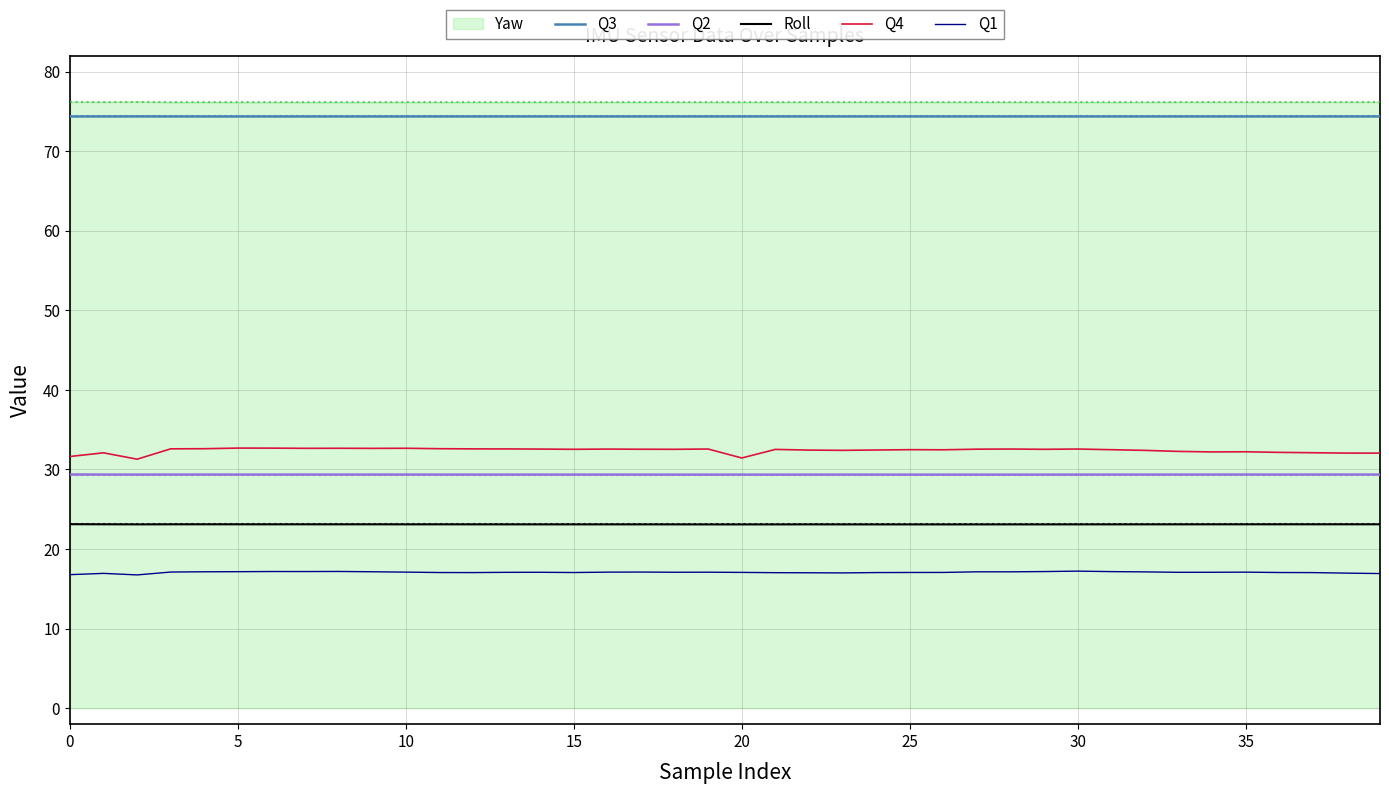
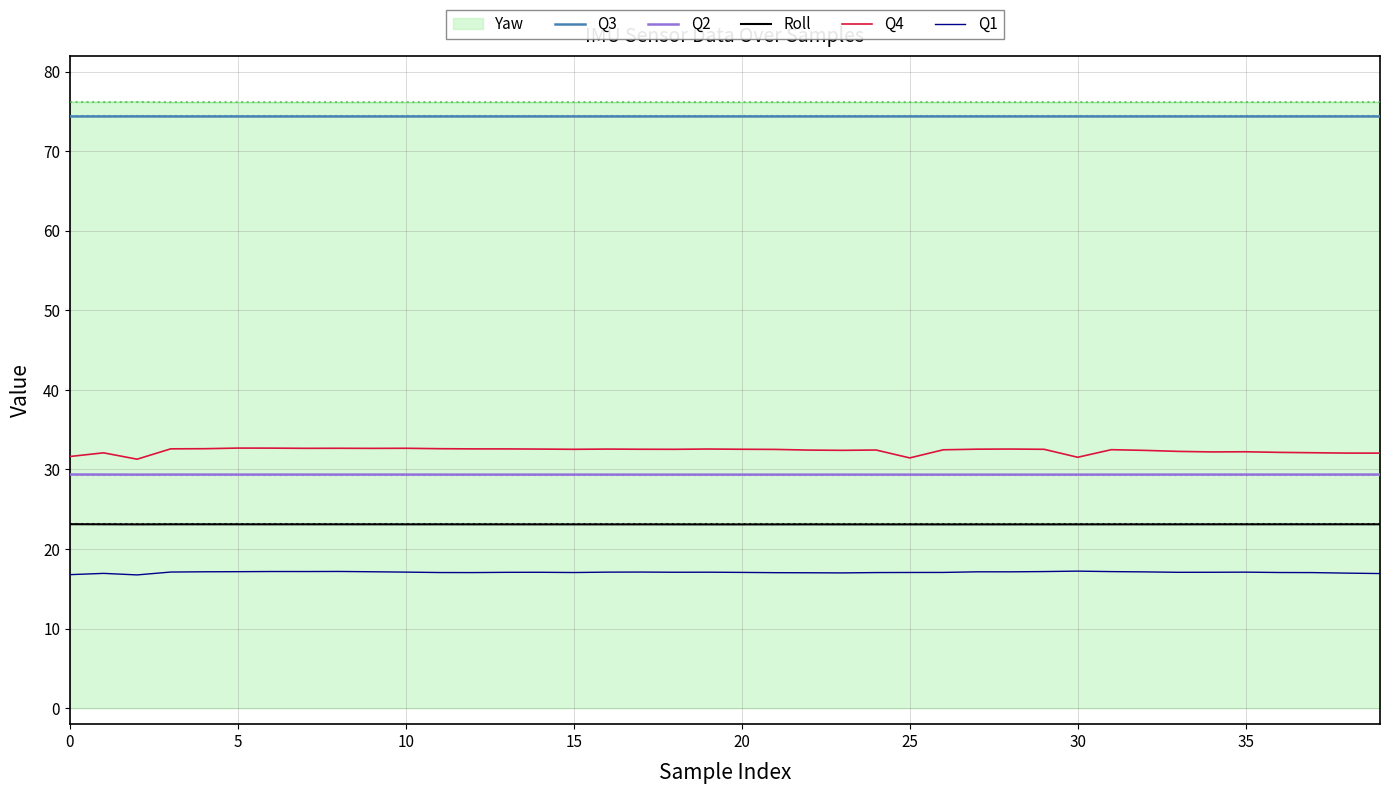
  {
    "Yaw": {
      "0": 76,
      "5": 76,
      "10": 76,
      "15": 76,
      "20": 76,
      "25": 76,
      "30": 76,
      "35": 76
    },
    "Q3": {
      "0": 74,
      "5": 74,
      "10": 74,
      "15": 74,
      "20": 74,
      "25": 74,
      "30": 74,
      "35": 74
    },
    "Q2": {
      "0": 29,
      "5": 29,
      "10": 29,
      "15": 29,
      "20": 29,
      "25": 29,
      "30": 29,
      "35": 29
    },
    "Roll": {
      "0": 23,
      "5": 23,
      "10": 23,
      "15": 23,
      "20": 23,
      "25": 23,
      "30": 23,
      "35": 23
    },
    "Q4": {
      "0": 32,
      "5": 33,
      "10": 33,
      "15": 33,
-     "20": 31,
-     "25": 32,
-     "30": 33,
+     "20": 33,
+     "25": 31,
+     "30": 32,
      "35": 32
    },
    "Q1": {
      "0": 17,
      "5": 17,
      "10": 17,
      "15": 17,
      "20": 17,
      "25": 17,
      "30": 17,
      "35": 17
    }
  }
